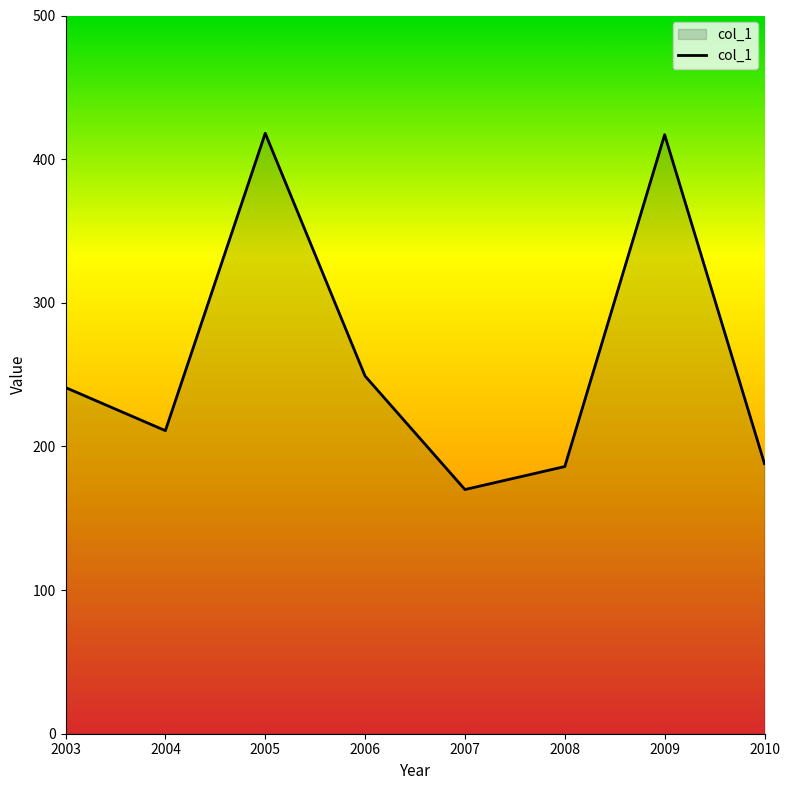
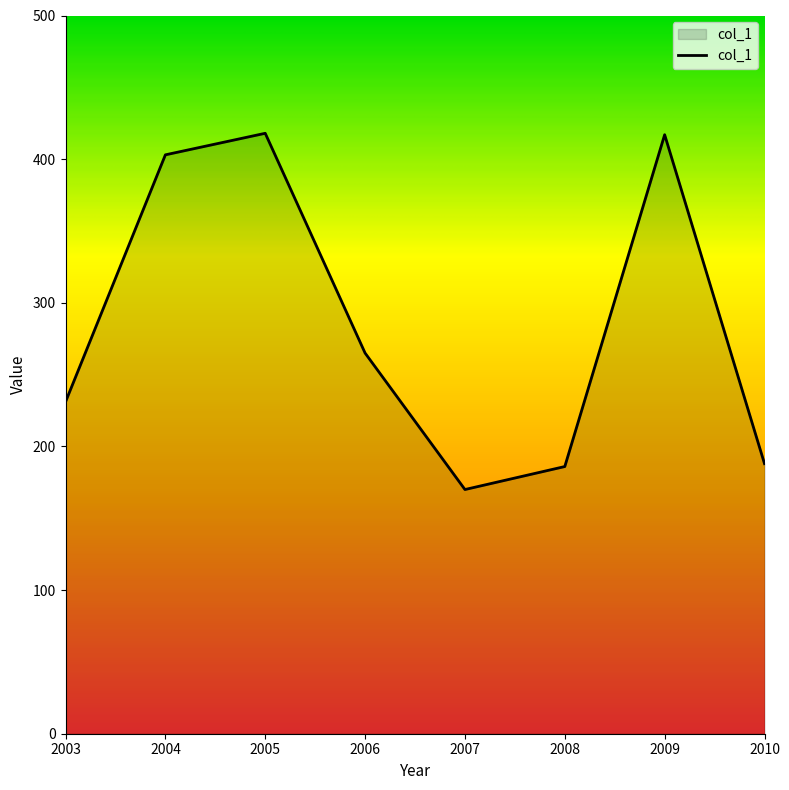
  {
-   "2003": 241,
-   "2004": 211,
+   "2003": 231,
+   "2004": 403,
    "2005": 418,
-   "2006": 249,
+   "2006": 265,
    "2007": 170,
    "2008": 186,
    "2009": 417,
    "2010": 188
  }
